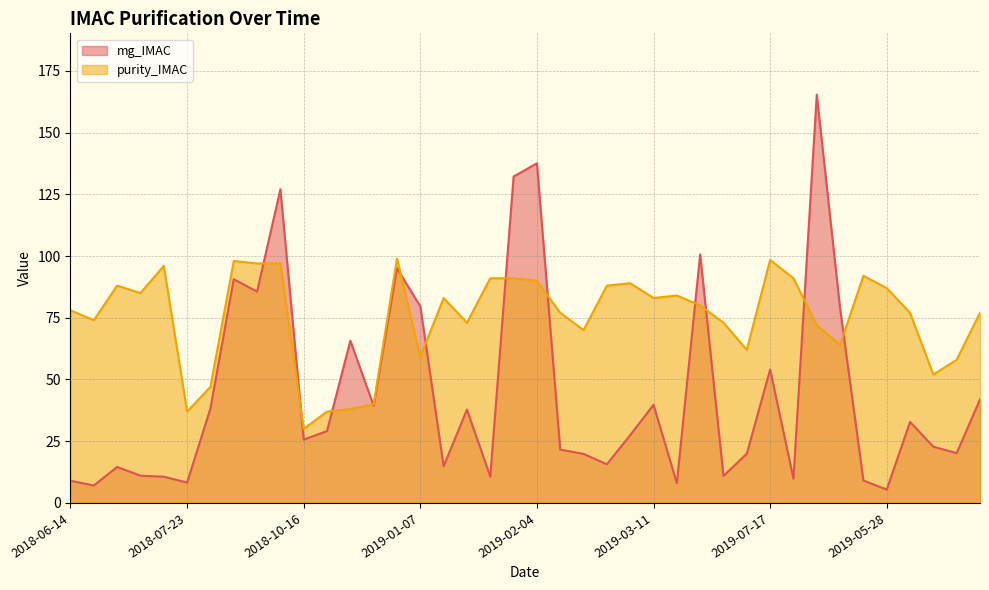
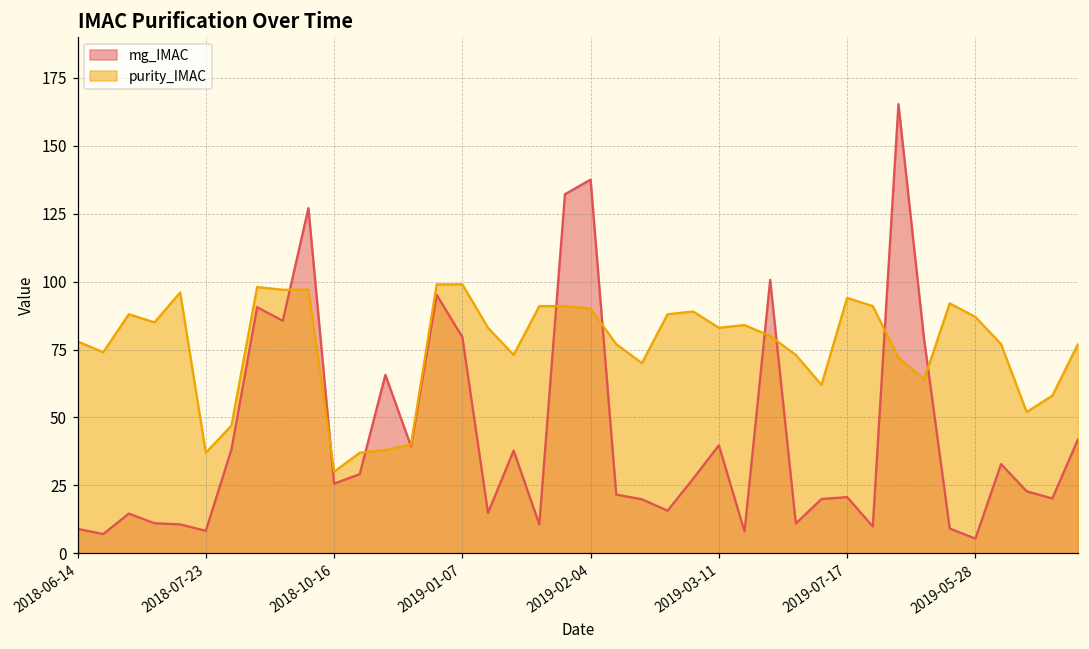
  {
    "mg_IMAC": {
      "2018-06-14": 9,
      "2018-07-23": 8,
      "2018-10-16": 26,
      "2019-01-07": 80,
      "2019-02-04": 138,
      "2019-03-11": 40,
-     "2019-07-17": 54,
+     "2019-07-17": 21,
      "2019-05-28": 5
    },
    "purity_IMAC": {
      "2018-06-14": 78,
      "2018-07-23": 37,
      "2018-10-16": 30,
-     "2019-01-07": 59,
+     "2019-01-07": 99,
      "2019-02-04": 90,
      "2019-03-11": 83,
-     "2019-07-17": 98,
+     "2019-07-17": 94,
      "2019-05-28": 87
    }
  }
